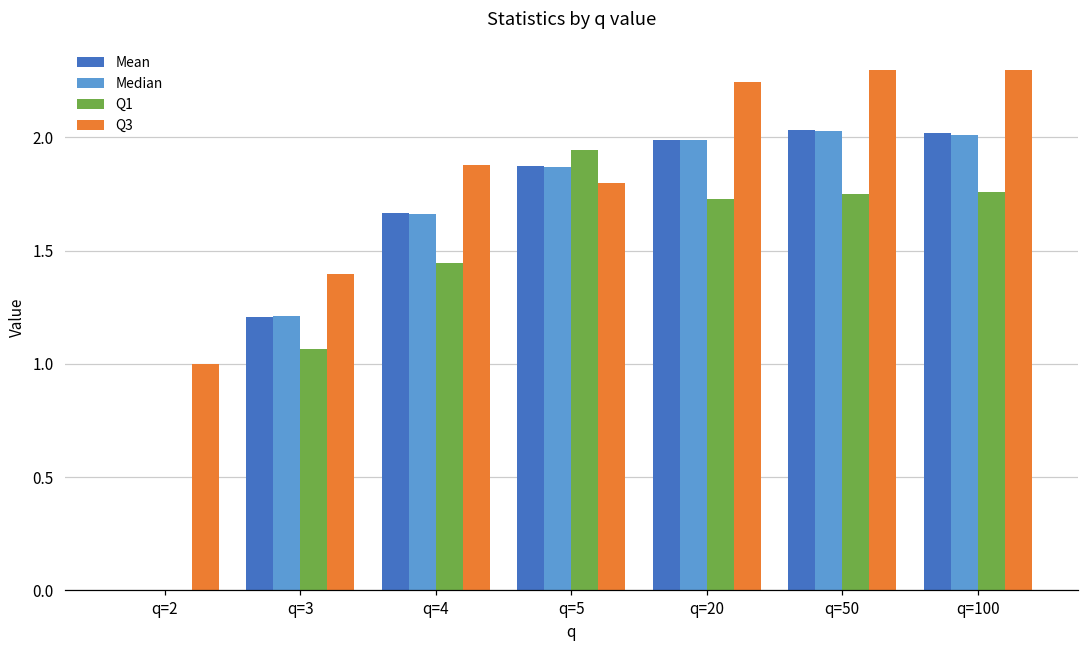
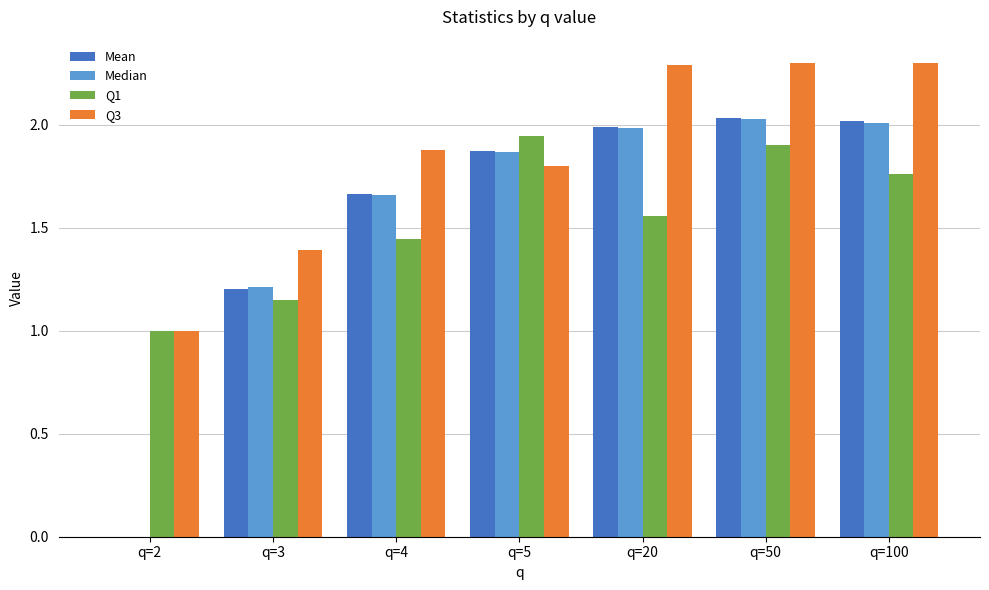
  {
    "Q1": {
-     "q=2": 0,
-     "q=3": 1.07,
+     "q=2": 1,
+     "q=3": 1.15,
      "q=4": 1.45,
      "q=5": 1.95,
-     "q=20": 1.73,
-     "q=50": 1.75,
+     "q=20": 1.56,
+     "q=50": 1.90,
      "q=100": 1.76
    },
    "Q3": {
      "q=2": 1.00,
      "q=3": 1.39,
      "q=4": 1.88,
      "q=5": 1.80,
-     "q=20": 2.24,
+     "q=20": 2.29,
      "q=50": 2.30,
      "q=100": 2.30
    }
  }
